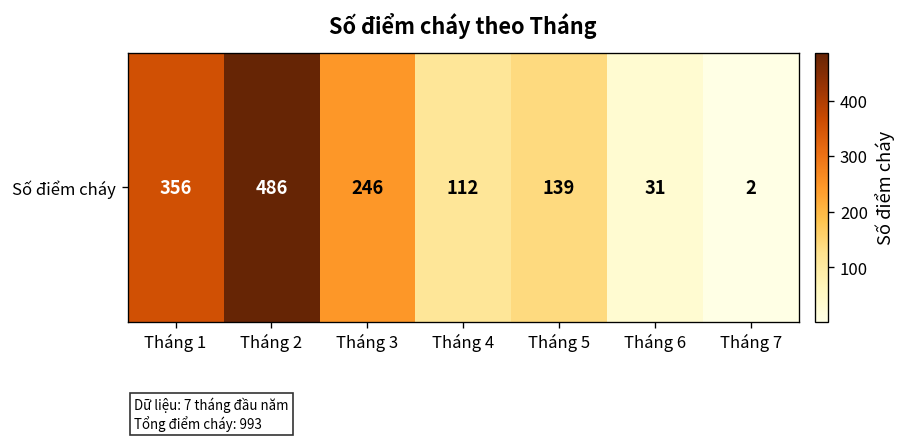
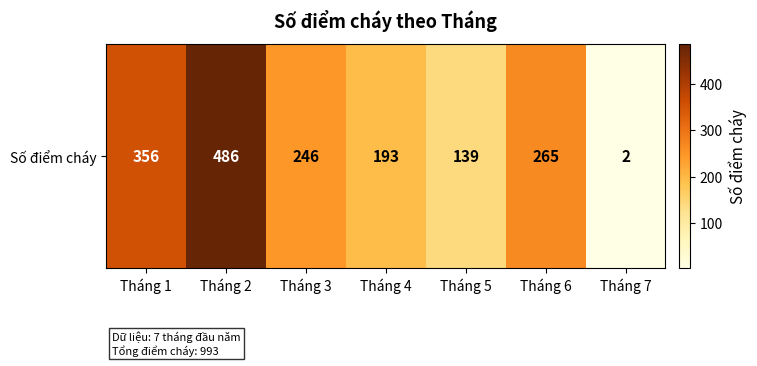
  {
    "Số điểm cháy": {
      "Tháng 1": 356,
      "Tháng 2": 486,
      "Tháng 3": 246,
-     "Tháng 4": 112,
+     "Tháng 4": 193,
      "Tháng 5": 139,
-     "Tháng 6": 31,
+     "Tháng 6": 265,
      "Tháng 7": 2
    }
  }
